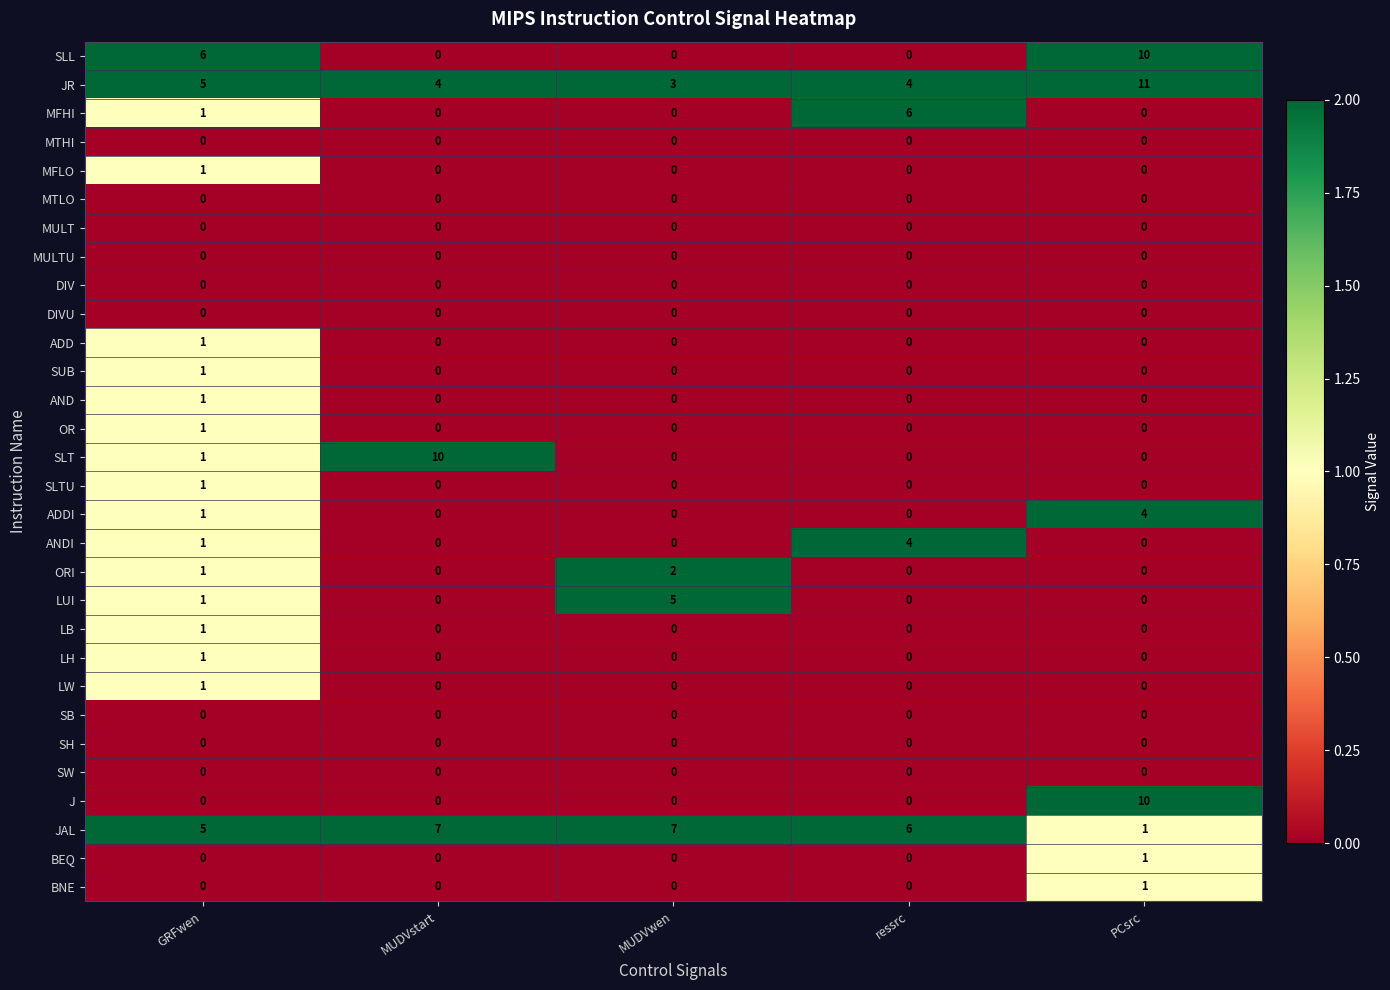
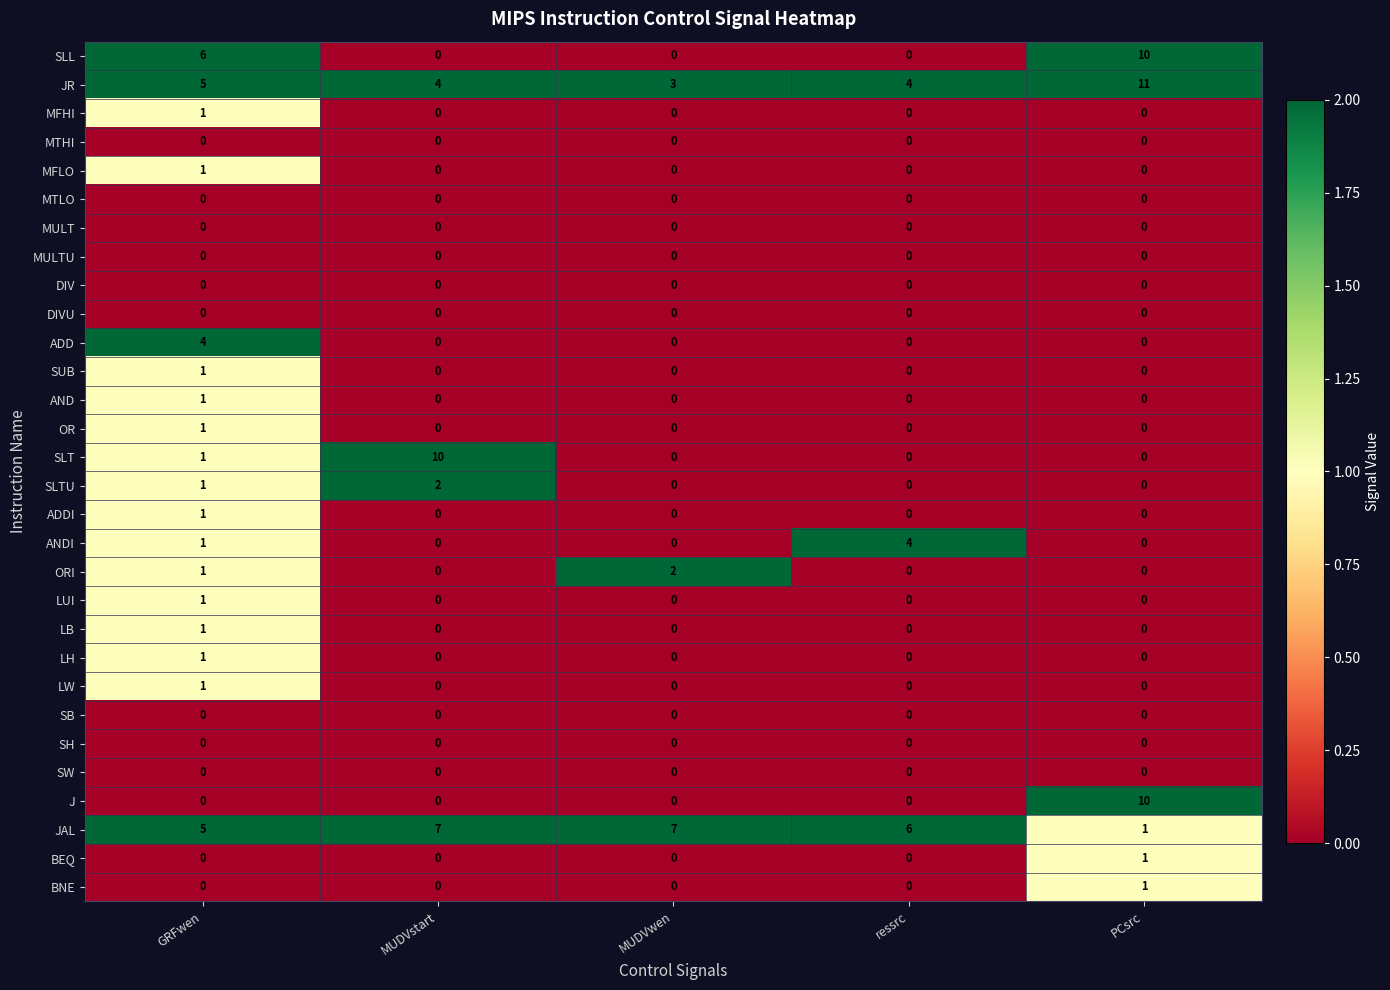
  {
    "SLL": {
      "GRFwen": 6,
      "MUDVstart": 0,
      "MUDVwen": 0,
      "ressrc": 0,
      "PCsrc": 10
    },
    "JR": {
      "GRFwen": 5,
      "MUDVstart": 4,
      "MUDVwen": 3,
      "ressrc": 4,
      "PCsrc": 11
    },
    "MFHI": {
      "GRFwen": 1,
      "MUDVstart": 0,
      "MUDVwen": 0,
-     "ressrc": 6,
+     "ressrc": 0,
      "PCsrc": 0
    },
    "MTHI": {
      "GRFwen": 0,
      "MUDVstart": 0,
      "MUDVwen": 0,
      "ressrc": 0,
      "PCsrc": 0
    },
    "MFLO": {
      "GRFwen": 1,
      "MUDVstart": 0,
      "MUDVwen": 0,
      "ressrc": 0,
      "PCsrc": 0
    },
    "MTLO": {
      "GRFwen": 0,
      "MUDVstart": 0,
      "MUDVwen": 0,
      "ressrc": 0,
      "PCsrc": 0
    },
    "MULT": {
      "GRFwen": 0,
      "MUDVstart": 0,
      "MUDVwen": 0,
      "ressrc": 0,
      "PCsrc": 0
    },
    "MULTU": {
      "GRFwen": 0,
      "MUDVstart": 0,
      "MUDVwen": 0,
      "ressrc": 0,
      "PCsrc": 0
    },
    "DIV": {
      "GRFwen": 0,
      "MUDVstart": 0,
      "MUDVwen": 0,
      "ressrc": 0,
      "PCsrc": 0
    },
    "DIVU": {
      "GRFwen": 0,
      "MUDVstart": 0,
      "MUDVwen": 0,
      "ressrc": 0,
      "PCsrc": 0
    },
    "ADD": {
-     "GRFwen": 1,
+     "GRFwen": 4,
      "MUDVstart": 0,
      "MUDVwen": 0,
      "ressrc": 0,
      "PCsrc": 0
    },
    "SUB": {
      "GRFwen": 1,
      "MUDVstart": 0,
      "MUDVwen": 0,
      "ressrc": 0,
      "PCsrc": 0
    },
    "AND": {
      "GRFwen": 1,
      "MUDVstart": 0,
      "MUDVwen": 0,
      "ressrc": 0,
      "PCsrc": 0
    },
    "OR": {
      "GRFwen": 1,
      "MUDVstart": 0,
      "MUDVwen": 0,
      "ressrc": 0,
      "PCsrc": 0
    },
    "SLT": {
      "GRFwen": 1,
      "MUDVstart": 10,
      "MUDVwen": 0,
      "ressrc": 0,
      "PCsrc": 0
    },
    "SLTU": {
      "GRFwen": 1,
-     "MUDVstart": 0,
+     "MUDVstart": 2,
      "MUDVwen": 0,
      "ressrc": 0,
      "PCsrc": 0
    },
    "ADDI": {
      "GRFwen": 1,
      "MUDVstart": 0,
      "MUDVwen": 0,
      "ressrc": 0,
-     "PCsrc": 4
+     "PCsrc": 0
    },
    "ANDI": {
      "GRFwen": 1,
      "MUDVstart": 0,
      "MUDVwen": 0,
      "ressrc": 4,
      "PCsrc": 0
    },
    "ORI": {
      "GRFwen": 1,
      "MUDVstart": 0,
      "MUDVwen": 2,
      "ressrc": 0,
      "PCsrc": 0
    },
    "LUI": {
      "GRFwen": 1,
      "MUDVstart": 0,
-     "MUDVwen": 5,
+     "MUDVwen": 0,
      "ressrc": 0,
      "PCsrc": 0
    },
    "LB": {
      "GRFwen": 1,
      "MUDVstart": 0,
      "MUDVwen": 0,
      "ressrc": 0,
      "PCsrc": 0
    },
    "LH": {
      "GRFwen": 1,
      "MUDVstart": 0,
      "MUDVwen": 0,
      "ressrc": 0,
      "PCsrc": 0
    },
    "LW": {
      "GRFwen": 1,
      "MUDVstart": 0,
      "MUDVwen": 0,
      "ressrc": 0,
      "PCsrc": 0
    },
    "SB": {
      "GRFwen": 0,
      "MUDVstart": 0,
      "MUDVwen": 0,
      "ressrc": 0,
      "PCsrc": 0
    },
    "SH": {
      "GRFwen": 0,
      "MUDVstart": 0,
      "MUDVwen": 0,
      "ressrc": 0,
      "PCsrc": 0
    },
    "SW": {
      "GRFwen": 0,
      "MUDVstart": 0,
      "MUDVwen": 0,
      "ressrc": 0,
      "PCsrc": 0
    },
    "J": {
      "GRFwen": 0,
      "MUDVstart": 0,
      "MUDVwen": 0,
      "ressrc": 0,
      "PCsrc": 10
    },
    "JAL": {
      "GRFwen": 5,
      "MUDVstart": 7,
      "MUDVwen": 7,
      "ressrc": 6,
      "PCsrc": 1
    },
    "BEQ": {
      "GRFwen": 0,
      "MUDVstart": 0,
      "MUDVwen": 0,
      "ressrc": 0,
      "PCsrc": 1
    },
    "BNE": {
      "GRFwen": 0,
      "MUDVstart": 0,
      "MUDVwen": 0,
      "ressrc": 0,
      "PCsrc": 1
    }
  }
